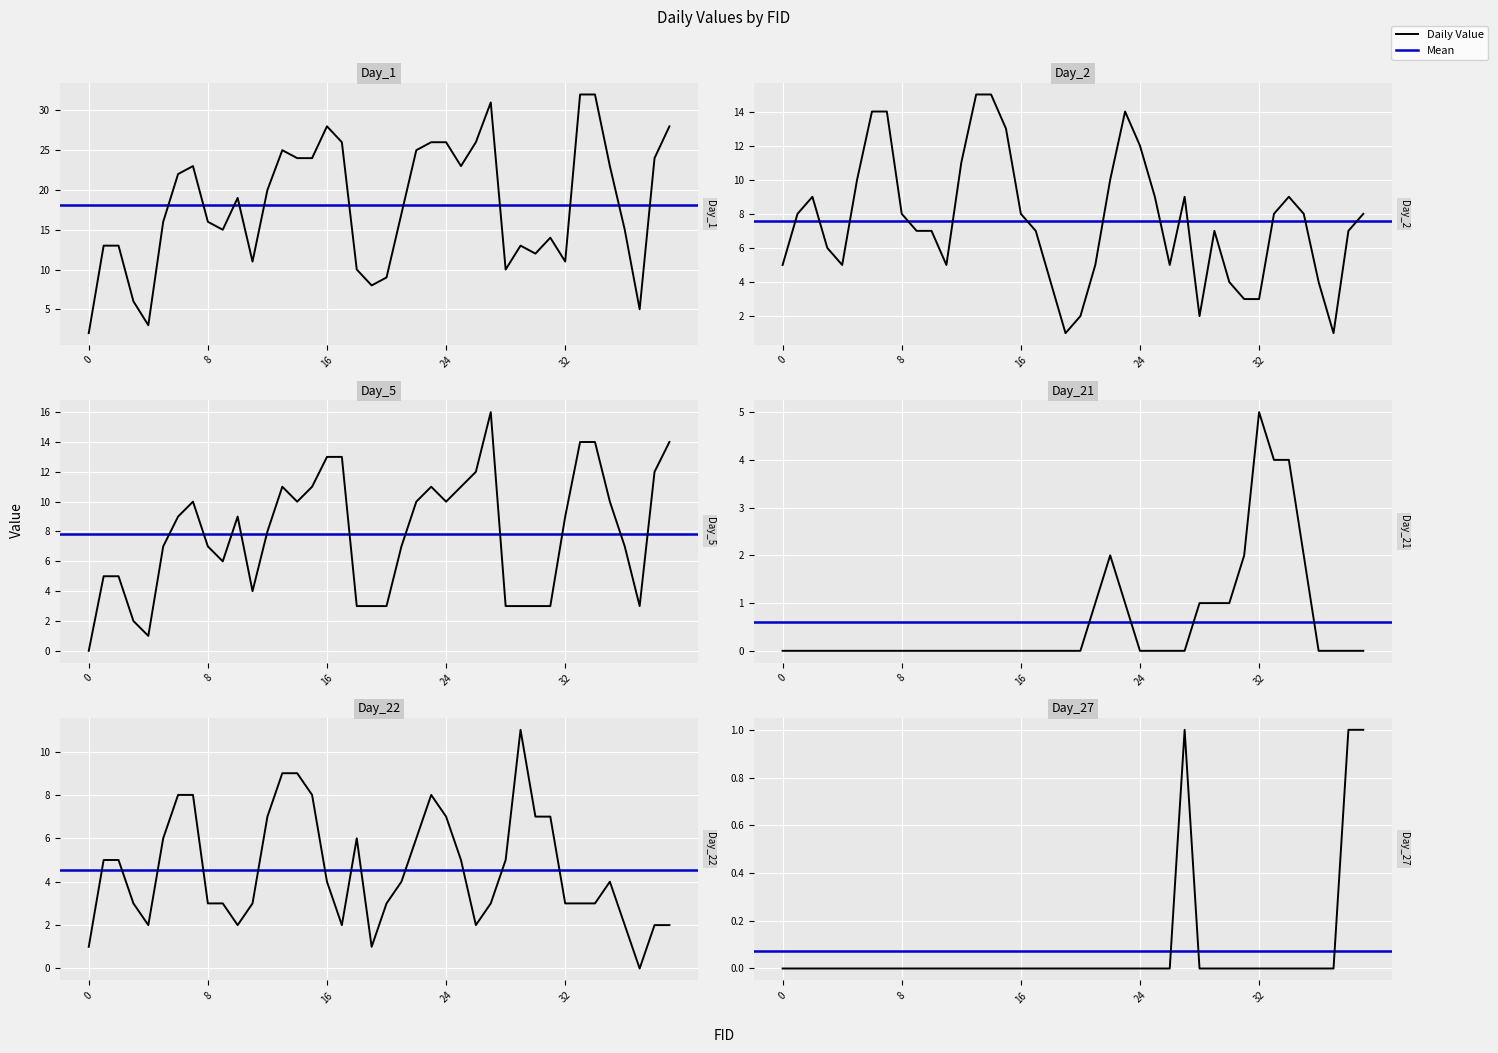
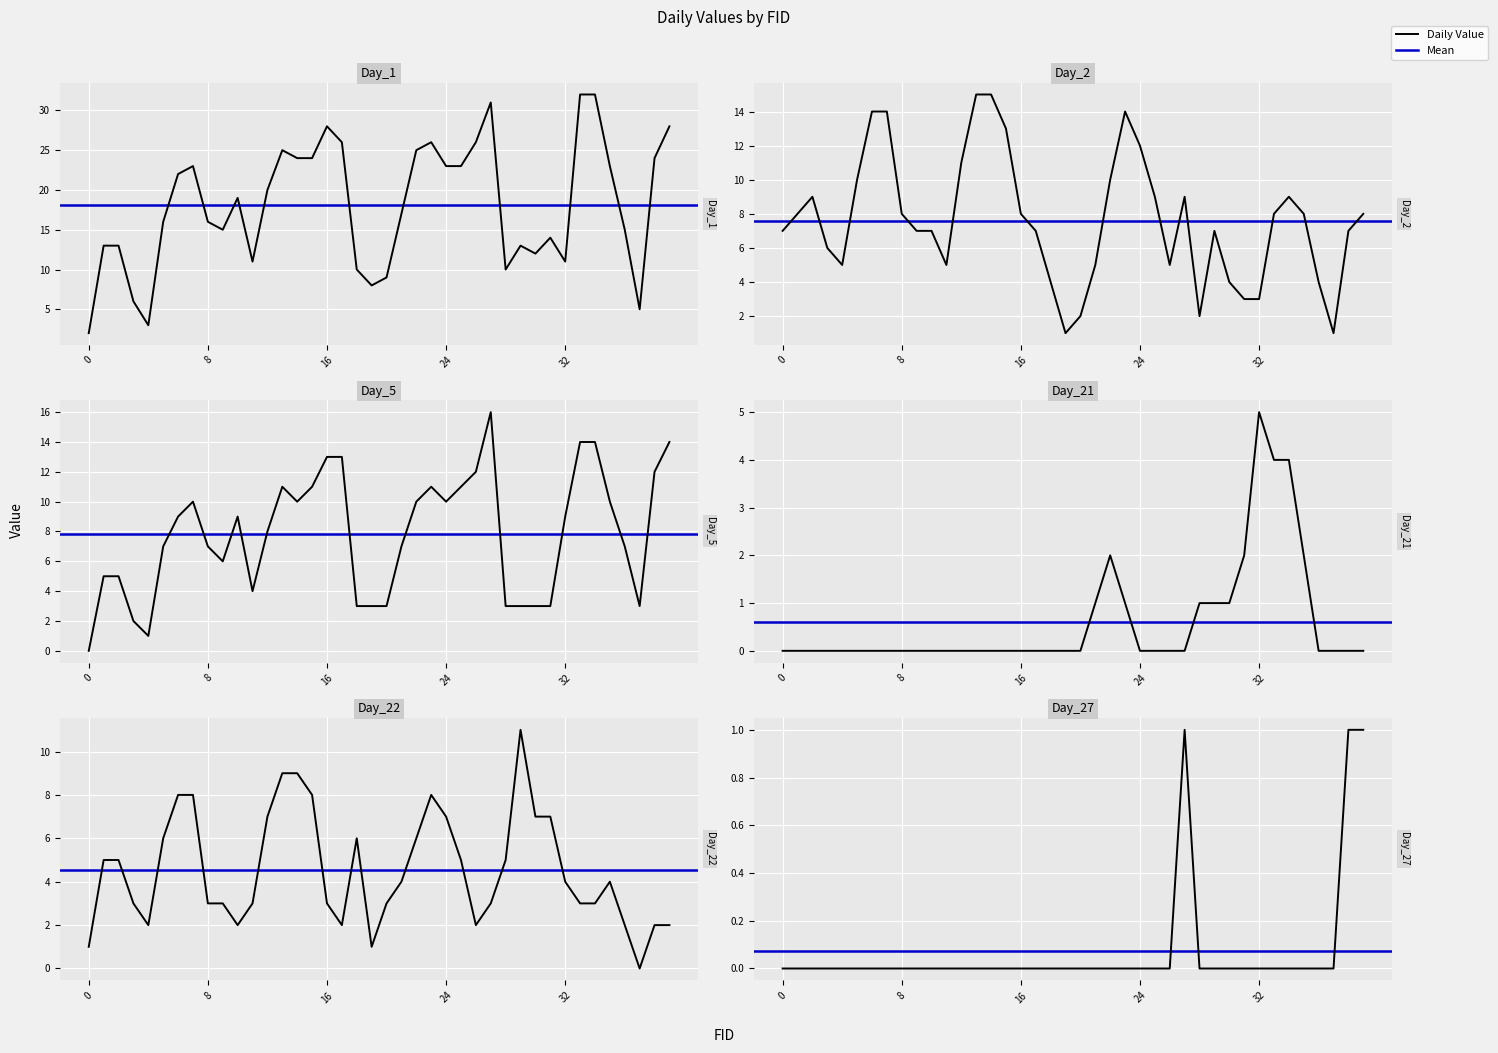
  {
    "Day_1": {
      "0": 2,
      "8": 16,
      "16": 28,
-     "24": 26,
+     "24": 23,
      "32": 11
    },
    "Day_2": {
-     "0": 5,
+     "0": 7,
      "8": 8,
      "16": 8,
      "24": 12,
      "32": 3
    },
    "Day_5": {
      "0": 0.0,
      "8": 7.0,
      "16": 13.0,
      "24": 10.0,
      "32": 9.0
    },
    "Day_21": {
      "0": 0.0,
      "8": 0.0,
      "16": 0.0,
      "24": 0.0,
      "32": 5.0
    },
    "Day_22": {
      "0": 1,
      "8": 3,
-     "16": 4,
+     "16": 3,
      "24": 7,
-     "32": 3
+     "32": 4
    },
    "Day_27": {
      "0": 0.00,
      "8": 0.00,
      "16": 0.00,
      "24": 0.00,
      "32": 0.00
    }
  }
